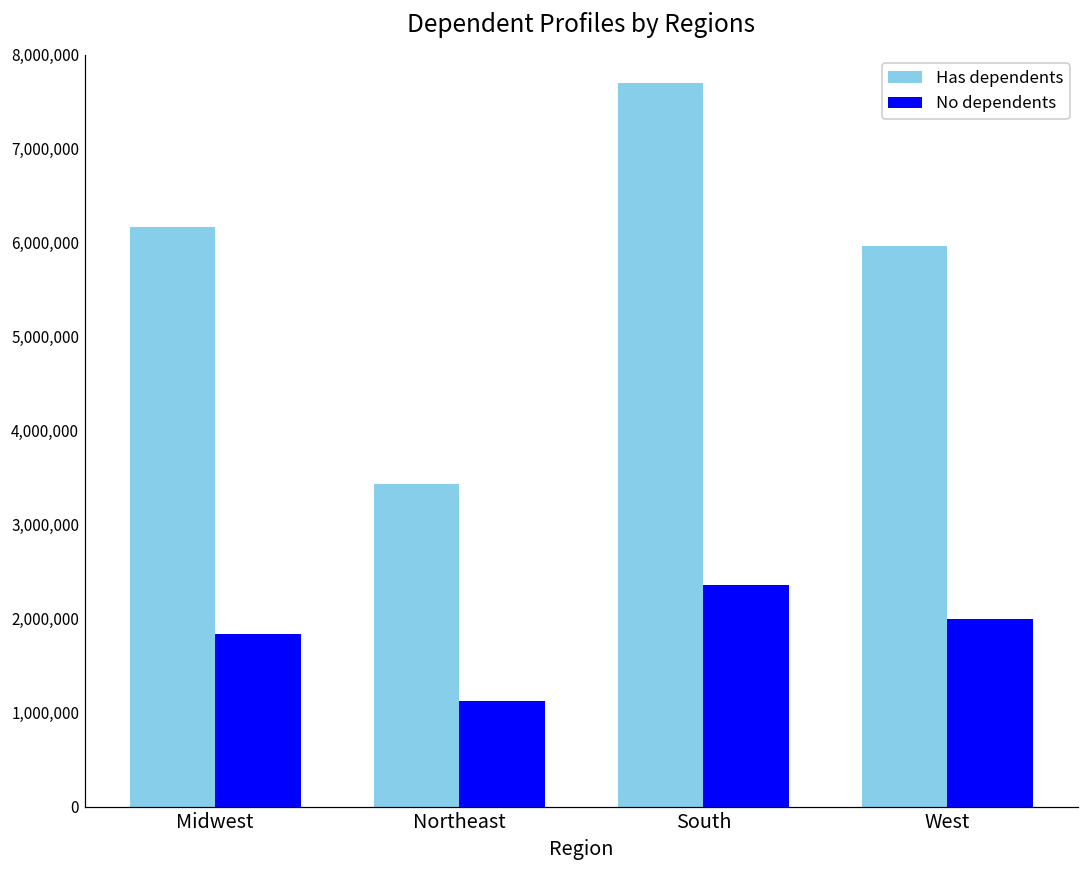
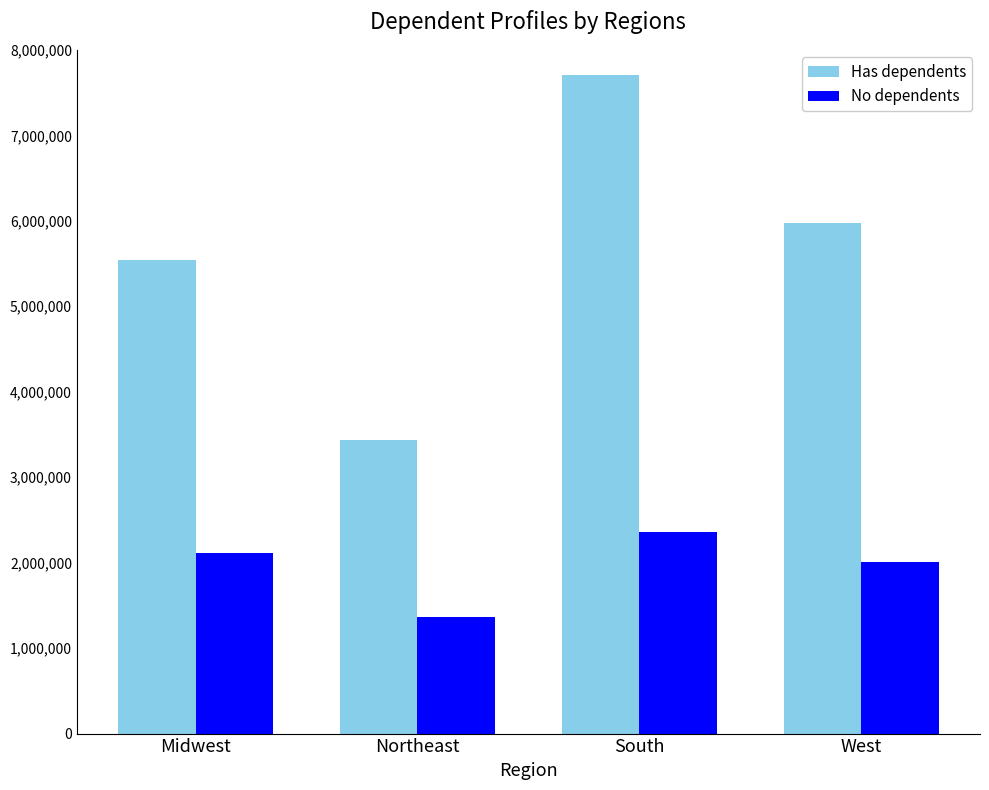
  {
    "Has dependents": {
-     "Midwest": "6,200,000",
+     "Midwest": "5,500,000",
      "Northeast": "3,400,000",
      "South": "7,700,000",
      "West": "6,000,000"
    },
    "No dependents": {
-     "Midwest": "1,800,000",
-     "Northeast": "1,100,000",
+     "Midwest": "2,100,000",
+     "Northeast": "1,400,000",
      "South": "2,400,000",
      "West": "2,000,000"
    }
  }
